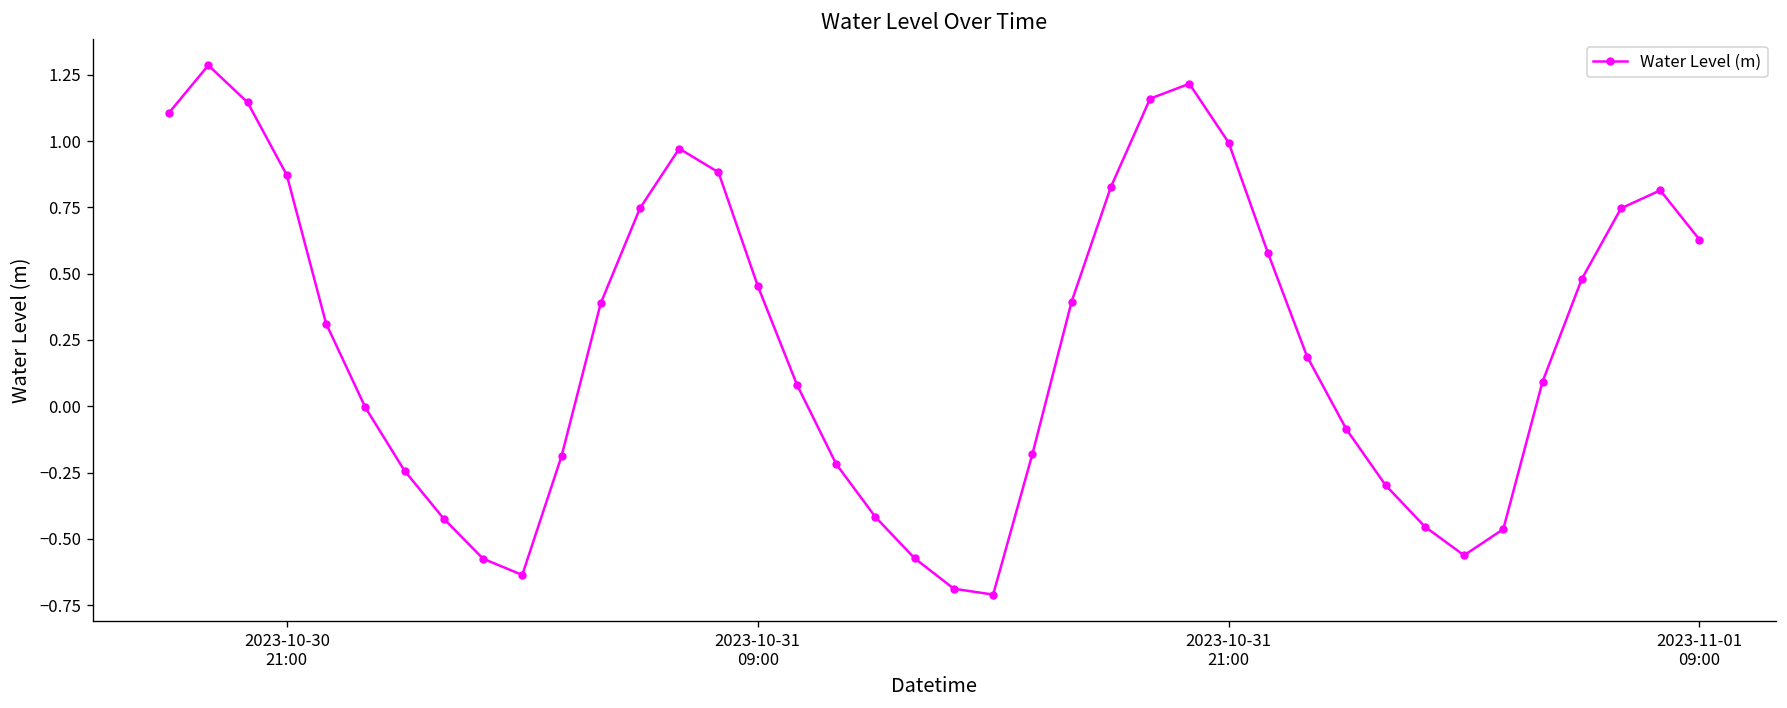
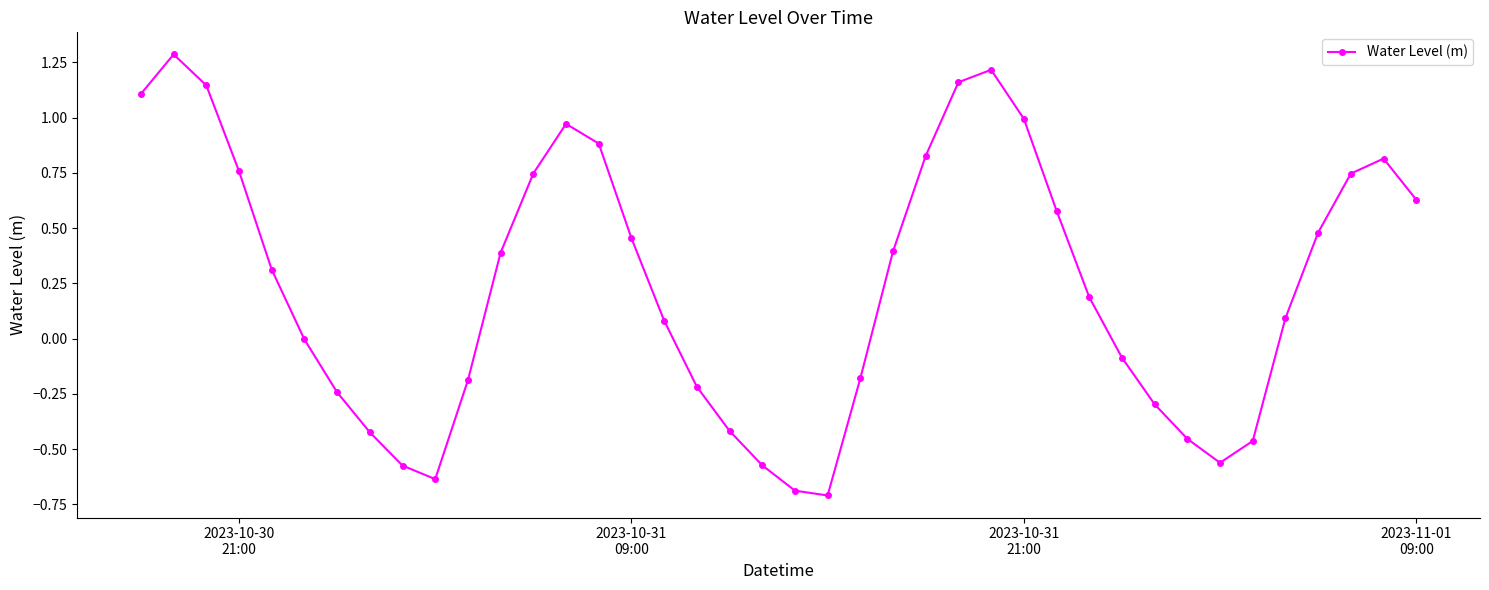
  {
-   "2023-10-30 21:00": 0.87,
+   "2023-10-30 21:00": 0.76,
    "2023-10-31 09:00": 0.45,
    "2023-10-31 21:00": 0.99,
    "2023-11-01 09:00": 0.63
  }
